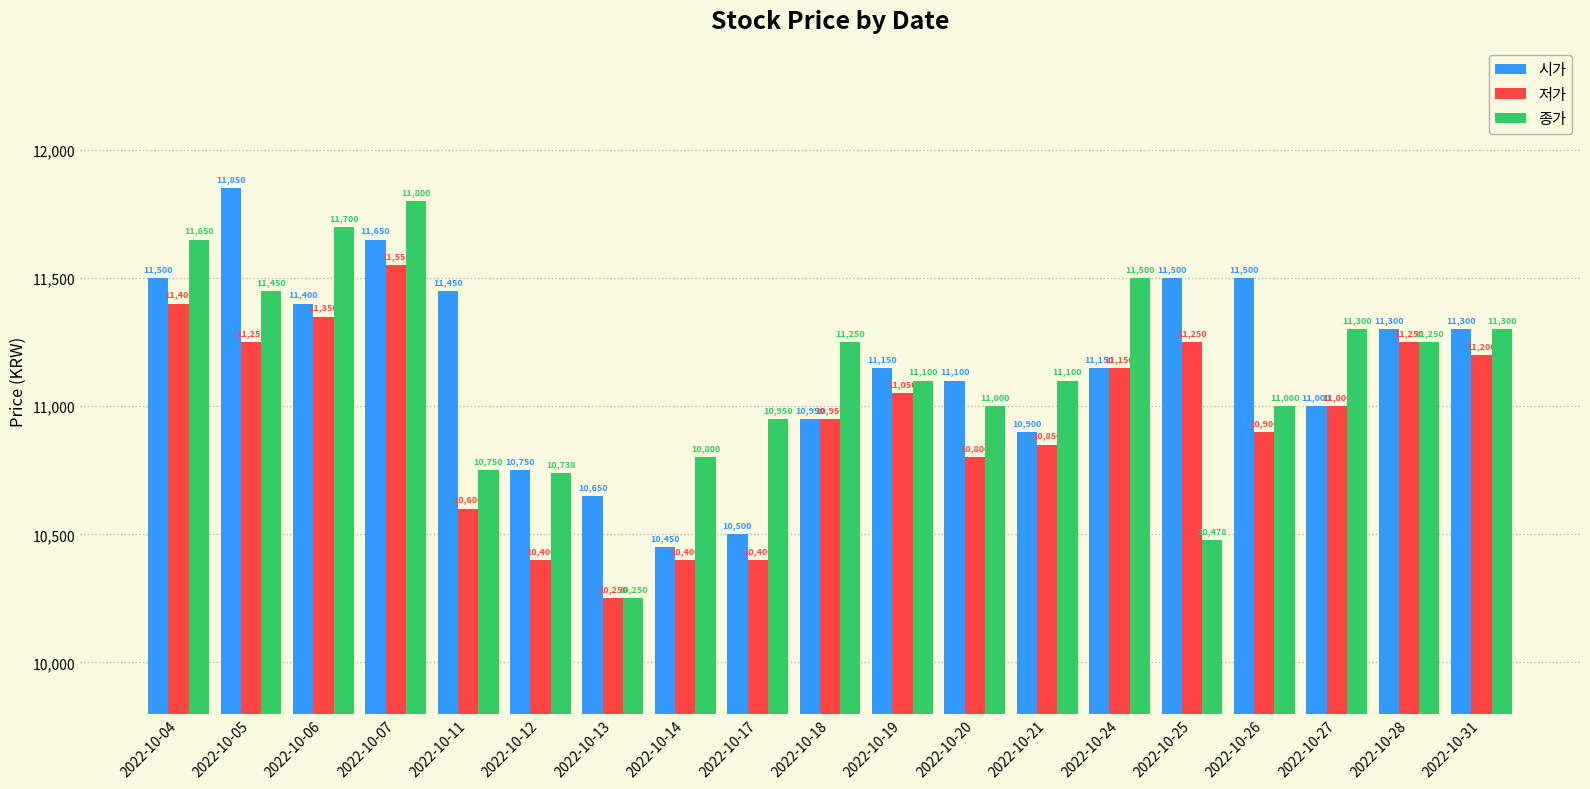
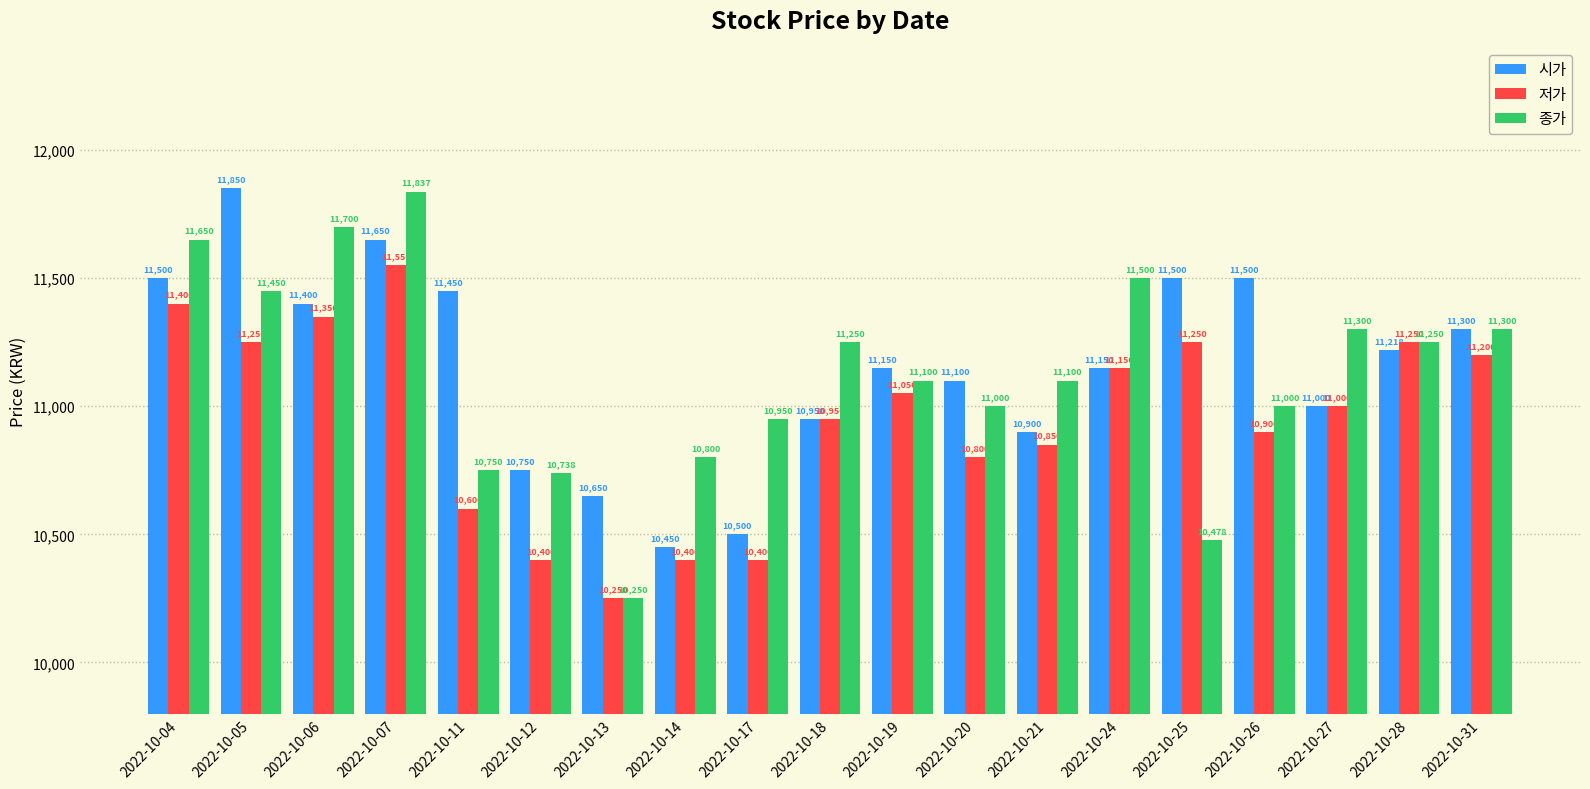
  {
    "시가": {
      "2022-10-04": "11,500",
      "2022-10-05": "11,850",
      "2022-10-06": "11,400",
      "2022-10-07": "11,650",
      "2022-10-11": "11,450",
      "2022-10-12": "10,750",
      "2022-10-13": "10,650",
      "2022-10-14": "10,450",
      "2022-10-17": "10,500",
      "2022-10-19": "11,150",
      "2022-10-20": "11,100",
      "2022-10-21": "10,900",
      "2022-10-25": "11,500",
      "2022-10-26": "11,500",
-     "2022-10-28": "11,300",
+     "2022-10-28": "11,218",
      "2022-10-31": "11,300"
    },
    "저가": {
      "2022-10-04": "11,400",
      "2022-10-05": "11,250",
      "2022-10-06": "11,350",
      "2022-10-07": "11,550",
      "2022-10-11": "10,600",
      "2022-10-12": "10,400",
      "2022-10-14": "10,400",
      "2022-10-17": "10,400",
      "2022-10-19": "11,050",
      "2022-10-20": "10,800",
      "2022-10-21": "10,850",
      "2022-10-25": "11,250",
      "2022-10-26": "10,900",
      "2022-10-31": "11,200"
    },
    "종가": {
      "2022-10-04": "11,650",
      "2022-10-05": "11,450",
      "2022-10-06": "11,700",
-     "2022-10-07": "11,800",
+     "2022-10-07": "11,837",
      "2022-10-11": "10,750",
      "2022-10-12": "10,738",
      "2022-10-14": "10,800",
      "2022-10-17": "10,950",
      "2022-10-18": "11,250",
      "2022-10-19": "11,100",
      "2022-10-20": "11,000",
      "2022-10-21": "11,100",
      "2022-10-24": "11,500",
      "2022-10-25": "10,478",
      "2022-10-26": "11,000",
      "2022-10-27": "11,300",
      "2022-10-31": "11,300"
    }
  }
